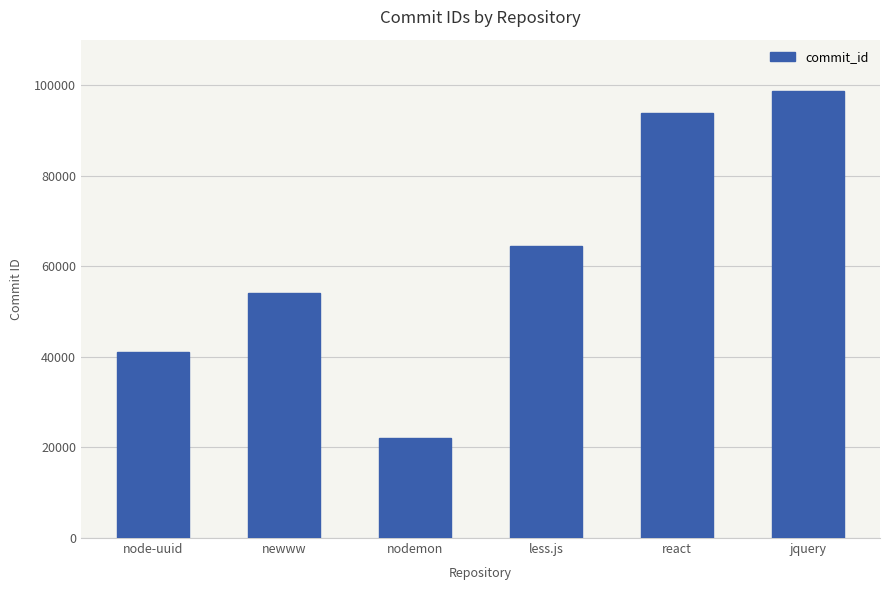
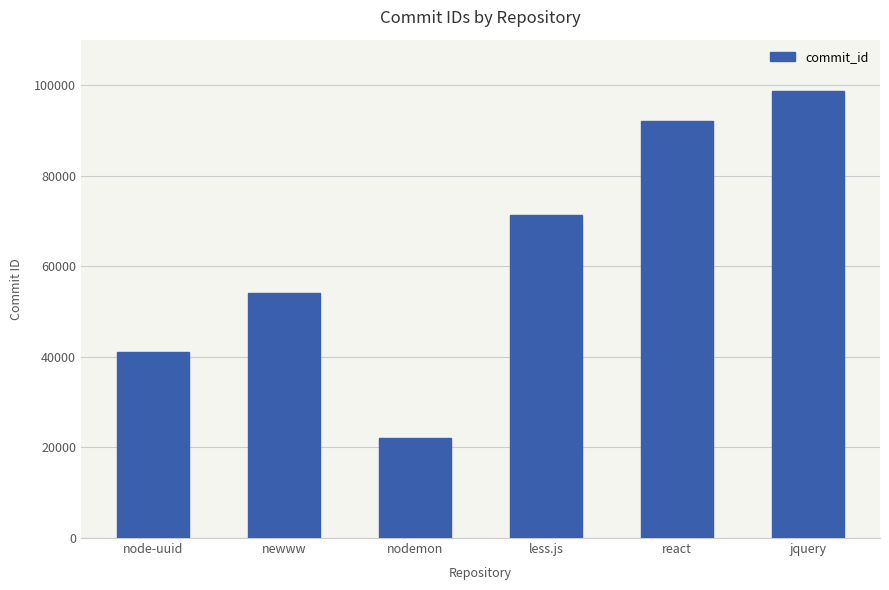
  {
    "node-uuid": 41000,
    "newww": 54000,
    "nodemon": 22000,
-   "less.js": 64000,
-   "react": 94000,
+   "less.js": 71000,
+   "react": 92000,
    "jquery": 99000
  }
